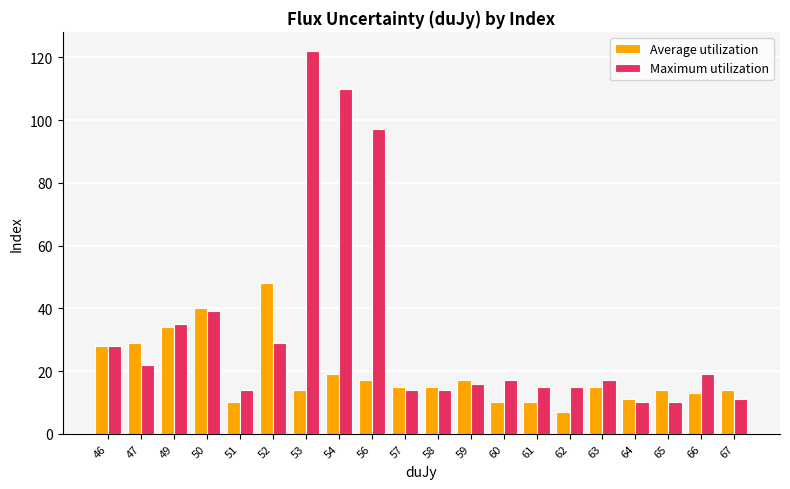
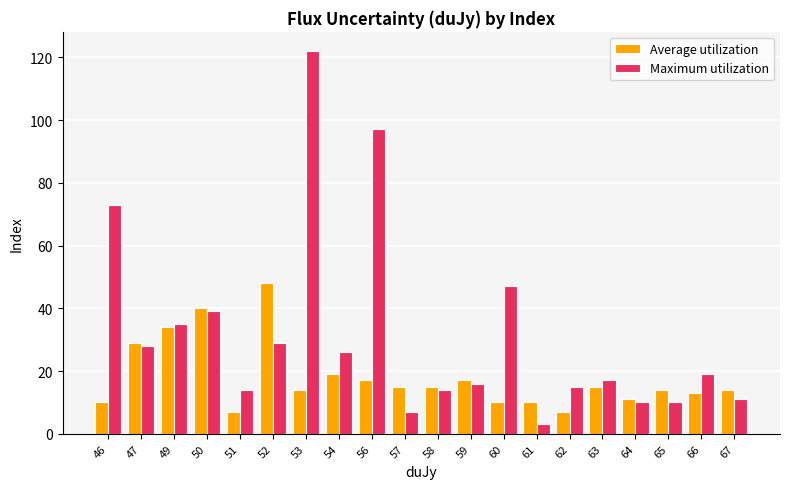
  {
    "Average utilization": {
-     "46": 28,
+     "46": 10,
      "47": 29,
      "49": 34,
      "50": 40,
-     "51": 10,
+     "51": 7,
      "52": 48,
      "53": 14,
      "54": 19,
      "56": 17,
      "57": 15,
      "58": 15,
      "59": 17,
      "60": 10,
      "61": 10,
      "62": 7,
      "63": 15,
      "64": 11,
      "65": 14,
      "66": 13,
      "67": 14
    },
    "Maximum utilization": {
-     "46": 28,
-     "47": 22,
+     "46": 73,
+     "47": 28,
      "49": 35,
      "50": 39,
      "51": 14,
      "52": 29,
      "53": 122,
-     "54": 110,
+     "54": 26,
      "56": 97,
-     "57": 14,
+     "57": 7,
      "58": 14,
      "59": 16,
-     "60": 17,
-     "61": 15,
+     "60": 47,
+     "61": 3,
      "62": 15,
      "63": 17,
      "64": 10,
      "65": 10,
      "66": 19,
      "67": 11
    }
  }
